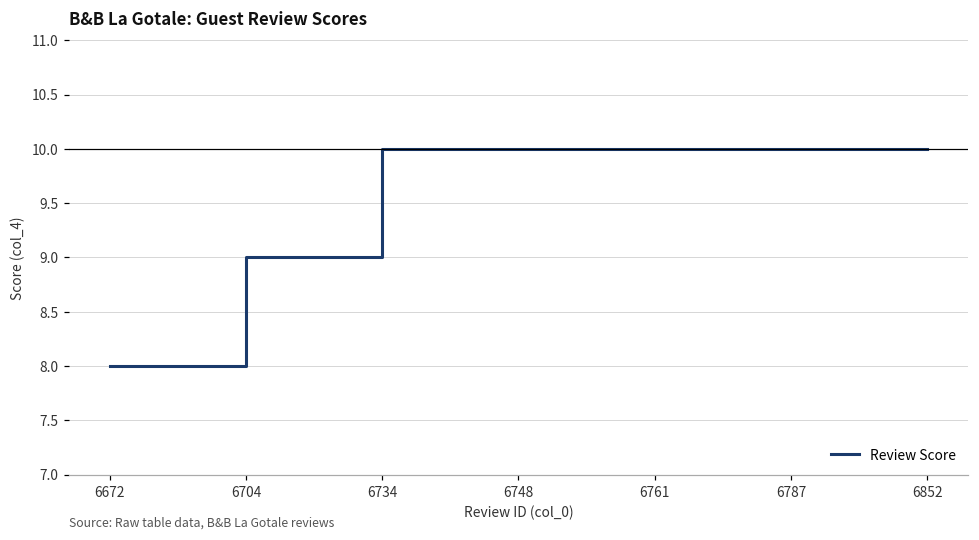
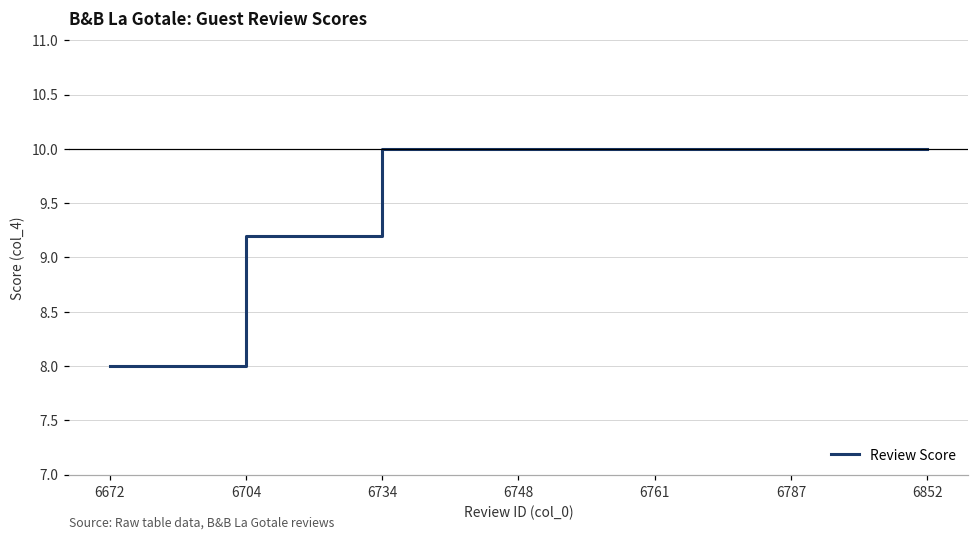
  {
    "6672": 8.0,
-   "6704": 9.0,
+   "6704": 9.2,
    "6734": 10.0,
    "6748": 10.0,
    "6761": 10.0,
    "6787": 10.0,
    "6852": 10.0
  }
